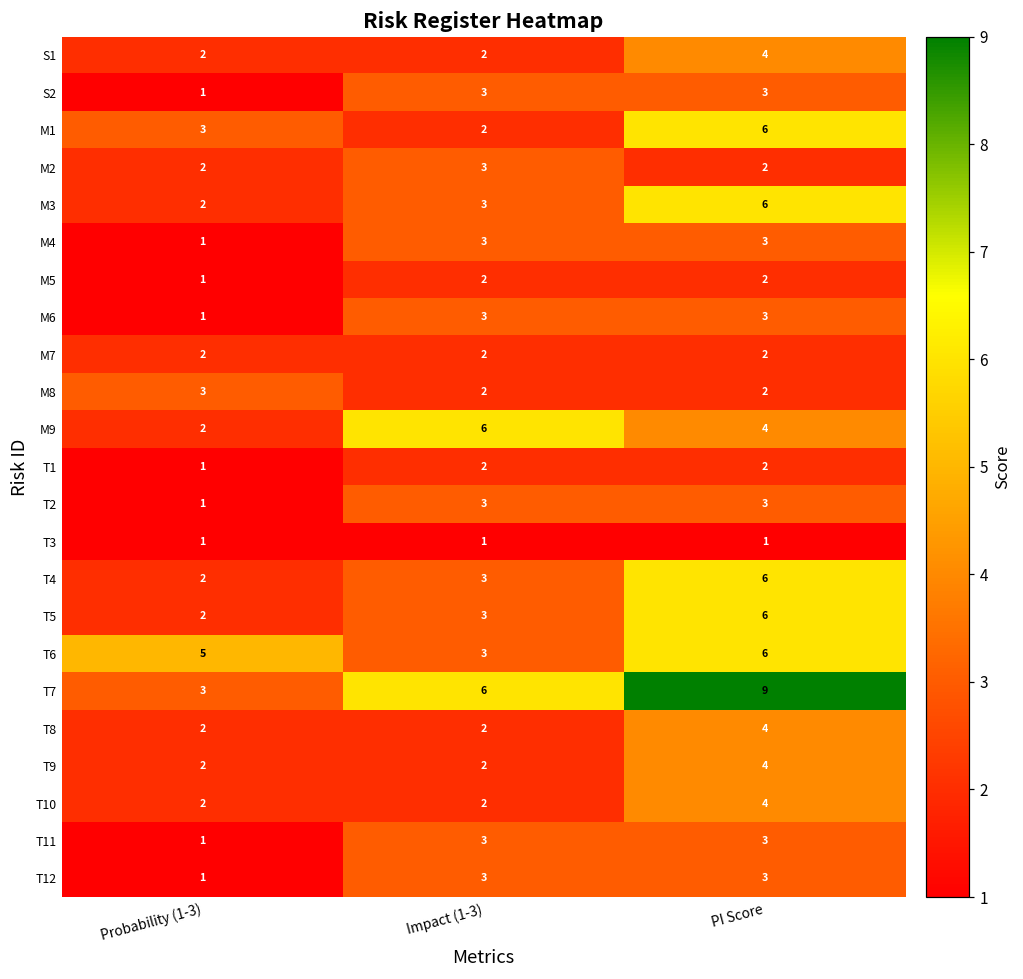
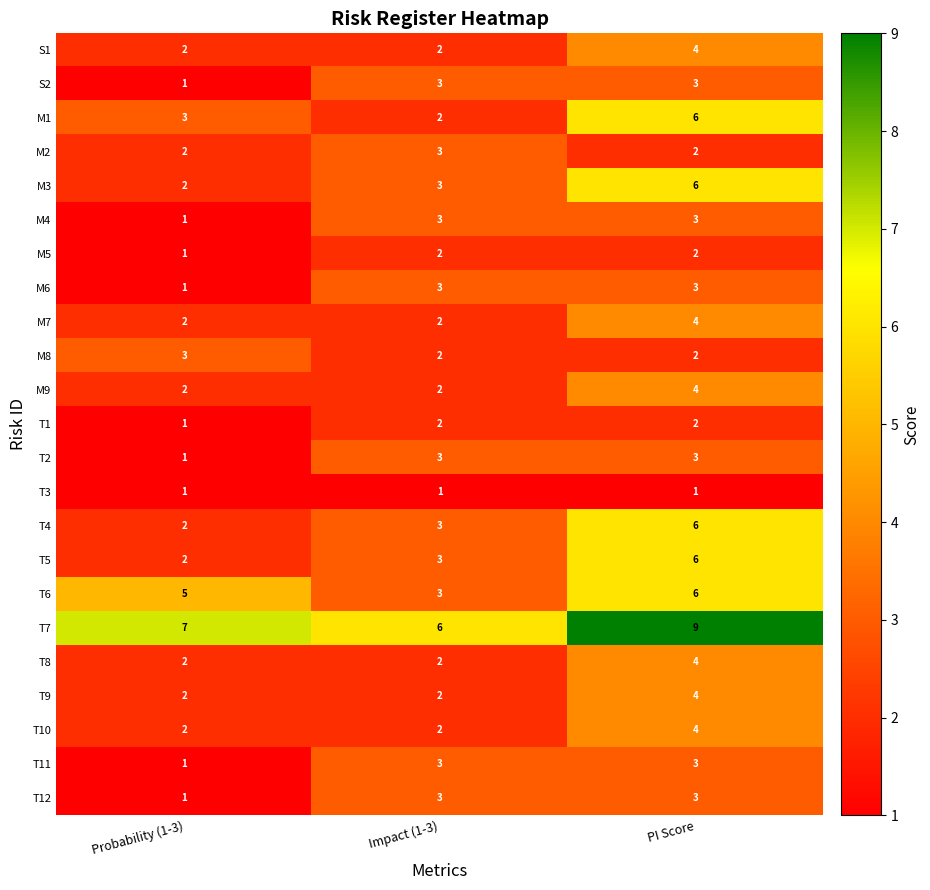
  {
    "S1": {
      "Probability (1-3)": 2,
      "Impact (1-3)": 2,
      "PI Score": 4
    },
    "S2": {
      "Probability (1-3)": 1,
      "Impact (1-3)": 3,
      "PI Score": 3
    },
    "M1": {
      "Probability (1-3)": 3,
      "Impact (1-3)": 2,
      "PI Score": 6
    },
    "M2": {
      "Probability (1-3)": 2,
      "Impact (1-3)": 3,
      "PI Score": 2
    },
    "M3": {
      "Probability (1-3)": 2,
      "Impact (1-3)": 3,
      "PI Score": 6
    },
    "M4": {
      "Probability (1-3)": 1,
      "Impact (1-3)": 3,
      "PI Score": 3
    },
    "M5": {
      "Probability (1-3)": 1,
      "Impact (1-3)": 2,
      "PI Score": 2
    },
    "M6": {
      "Probability (1-3)": 1,
      "Impact (1-3)": 3,
      "PI Score": 3
    },
    "M7": {
      "Probability (1-3)": 2,
      "Impact (1-3)": 2,
-     "PI Score": 2
+     "PI Score": 4
    },
    "M8": {
      "Probability (1-3)": 3,
      "Impact (1-3)": 2,
      "PI Score": 2
    },
    "M9": {
      "Probability (1-3)": 2,
-     "Impact (1-3)": 6,
+     "Impact (1-3)": 2,
      "PI Score": 4
    },
    "T1": {
      "Probability (1-3)": 1,
      "Impact (1-3)": 2,
      "PI Score": 2
    },
    "T2": {
      "Probability (1-3)": 1,
      "Impact (1-3)": 3,
      "PI Score": 3
    },
    "T3": {
      "Probability (1-3)": 1,
      "Impact (1-3)": 1,
      "PI Score": 1
    },
    "T4": {
      "Probability (1-3)": 2,
      "Impact (1-3)": 3,
      "PI Score": 6
    },
    "T5": {
      "Probability (1-3)": 2,
      "Impact (1-3)": 3,
      "PI Score": 6
    },
    "T6": {
      "Probability (1-3)": 5,
      "Impact (1-3)": 3,
      "PI Score": 6
    },
    "T7": {
-     "Probability (1-3)": 3,
+     "Probability (1-3)": 7,
      "Impact (1-3)": 6,
      "PI Score": 9
    },
    "T8": {
      "Probability (1-3)": 2,
      "Impact (1-3)": 2,
      "PI Score": 4
    },
    "T9": {
      "Probability (1-3)": 2,
      "Impact (1-3)": 2,
      "PI Score": 4
    },
    "T10": {
      "Probability (1-3)": 2,
      "Impact (1-3)": 2,
      "PI Score": 4
    },
    "T11": {
      "Probability (1-3)": 1,
      "Impact (1-3)": 3,
      "PI Score": 3
    },
    "T12": {
      "Probability (1-3)": 1,
      "Impact (1-3)": 3,
      "PI Score": 3
    }
  }
